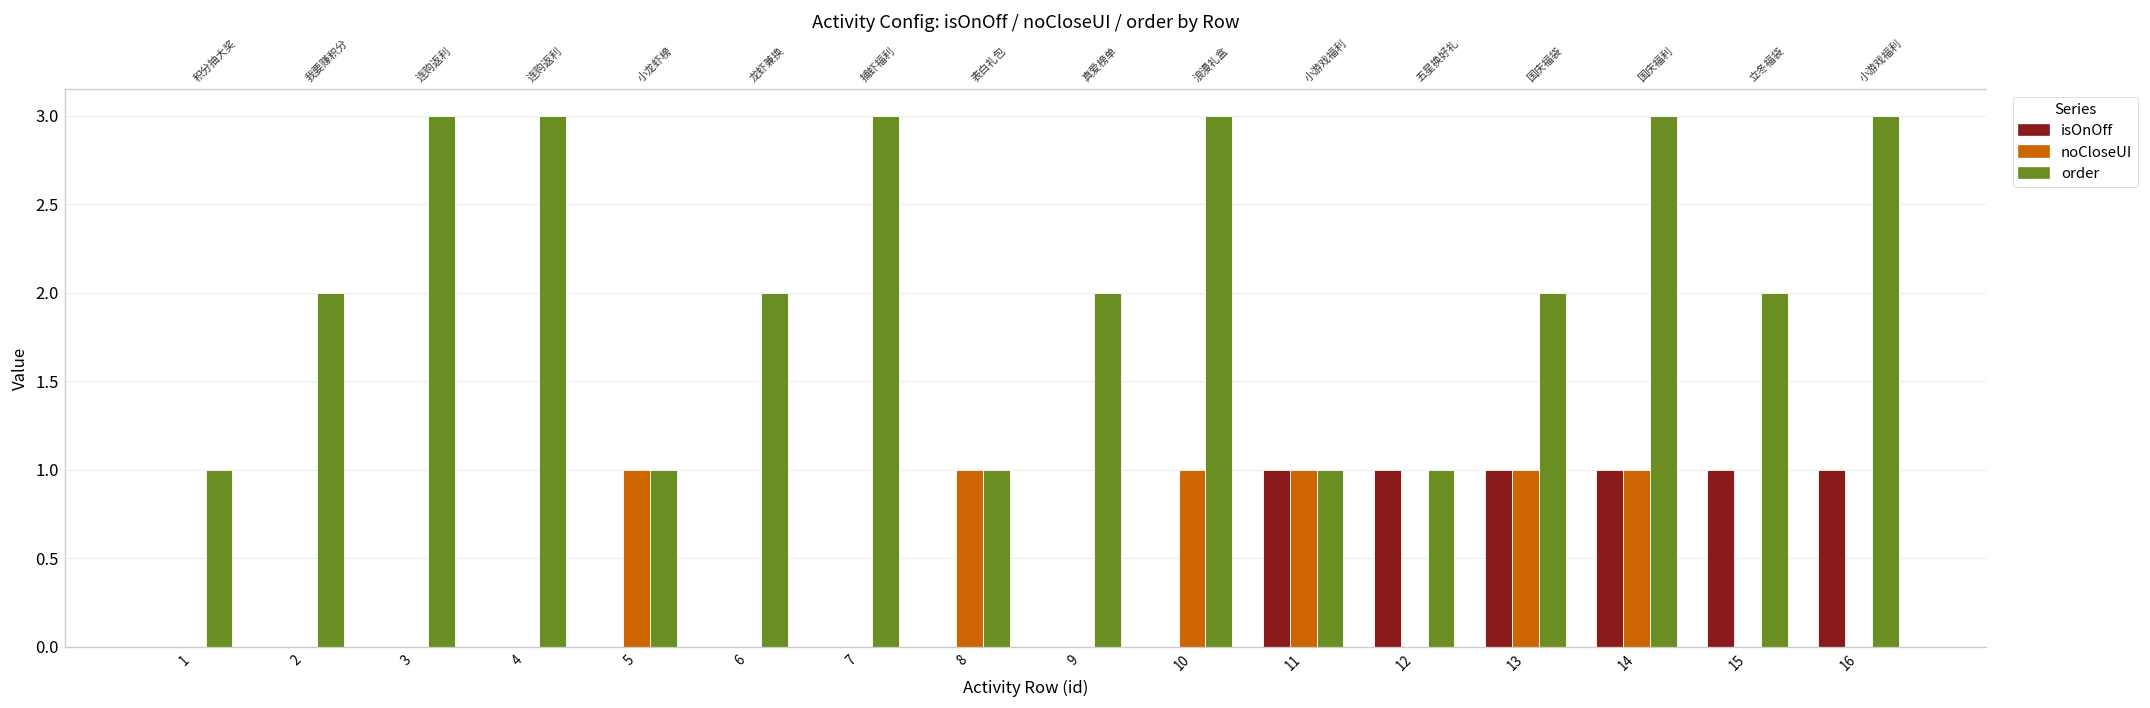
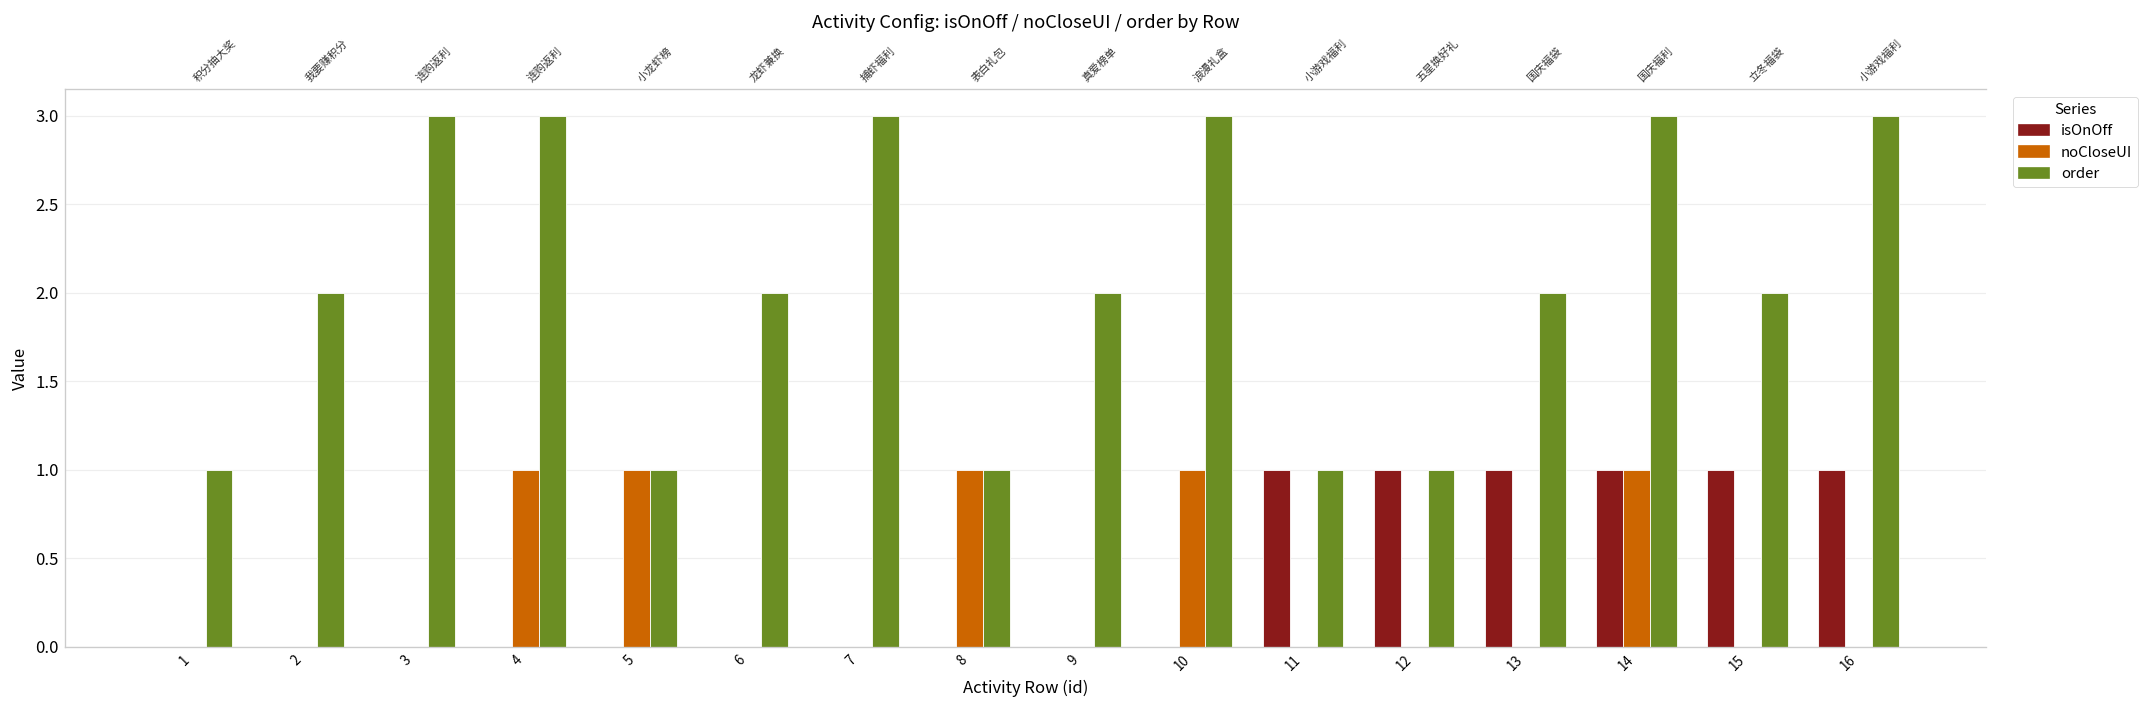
  {
    "noCloseUI": {
      "1": 0,
      "2": 0,
      "3": 0,
-     "4": 0,
+     "4": 1,
      "5": 1,
      "6": 0,
      "7": 0,
      "8": 1,
      "9": 0,
      "10": 1,
-     "11": 1,
+     "11": 0,
      "12": 0,
-     "13": 1,
+     "13": 0,
      "14": 1,
      "15": 0,
      "16": 0
    }
  }
